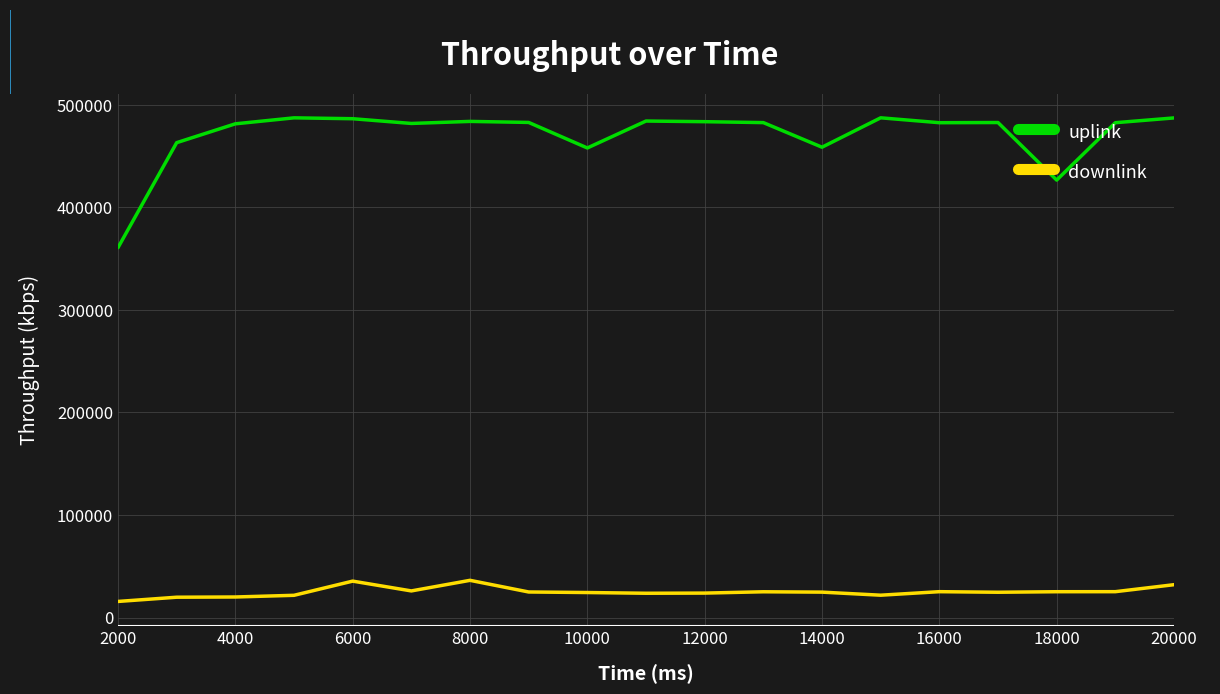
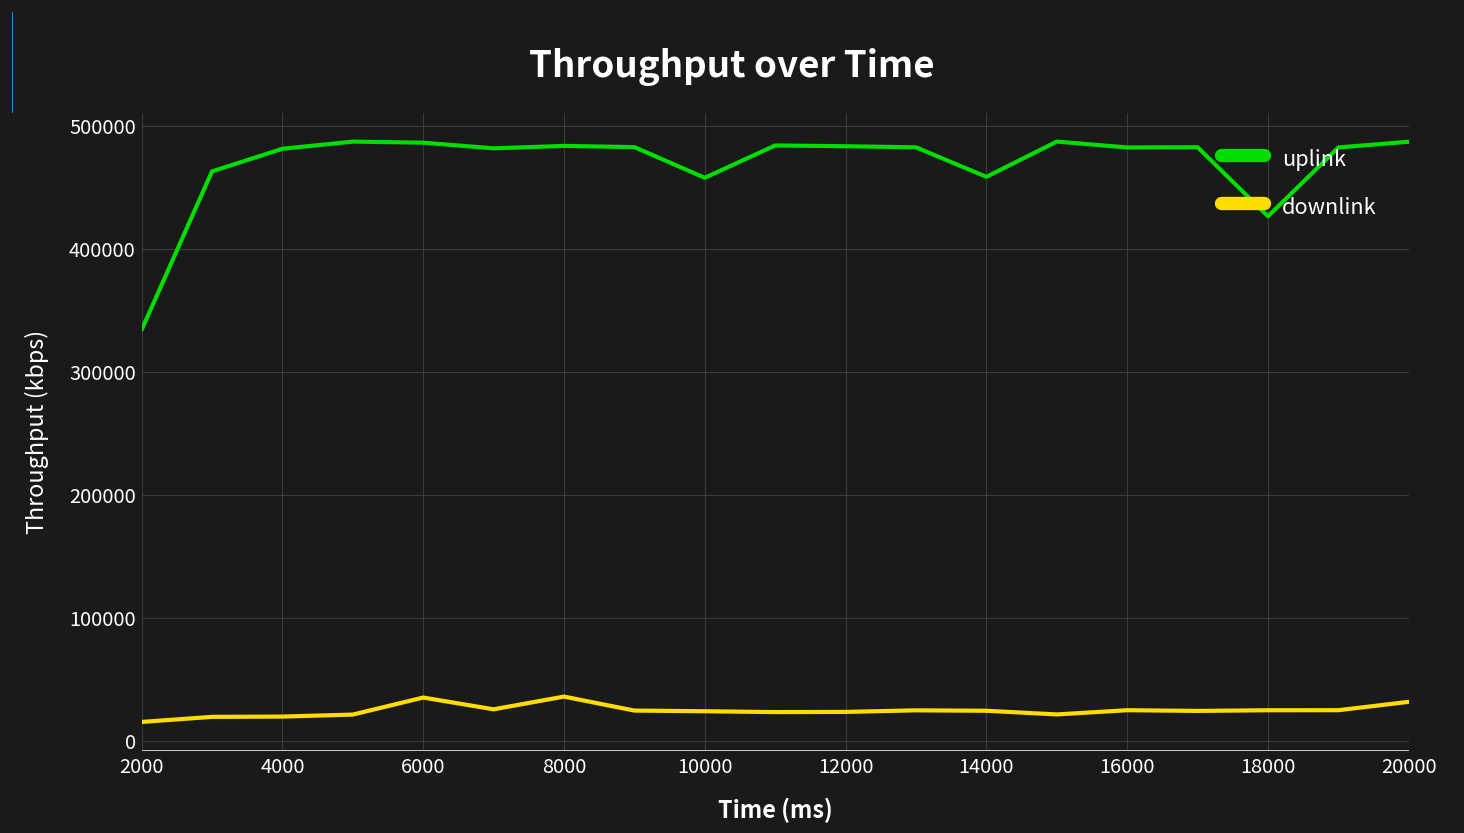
  {
    "uplink": {
-     "2000": 361000,
+     "2000": 334000,
      "4000": 481000,
      "6000": 486000,
      "8000": 484000,
      "10000": 458000,
      "12000": 484000,
      "14000": 459000,
      "16000": 483000,
      "18000": 427000,
      "20000": 487000
    },
    "downlink": {
      "2000": 16000,
      "4000": 20000,
      "6000": 35000,
      "8000": 36000,
      "10000": 24000,
      "12000": 24000,
      "14000": 25000,
      "16000": 25000,
      "18000": 25000,
      "20000": 32000
    }
  }
